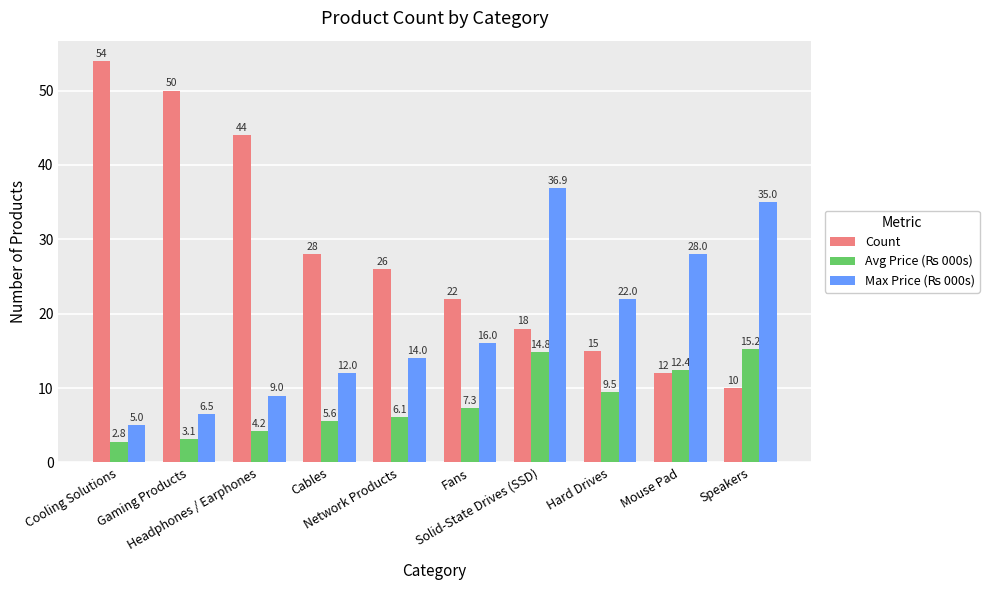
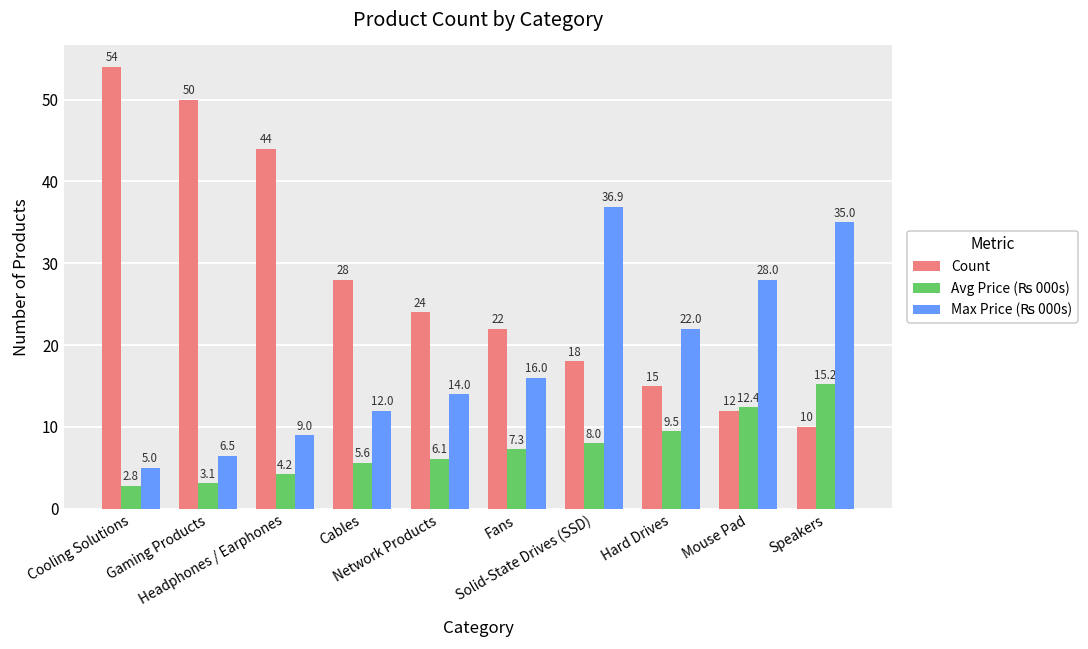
  {
    "Count": {
      "Cooling Solutions": 54,
      "Gaming Products": 50,
      "Headphones / Earphones": 44,
      "Cables": 28,
-     "Network Products": 26,
+     "Network Products": 24,
      "Fans": 22,
      "Solid-State Drives (SSD)": 18,
      "Hard Drives": 15,
      "Mouse Pad": 12,
      "Speakers": 10
    },
    "Avg Price (₨ 000s)": {
      "Cooling Solutions": 2.8,
      "Gaming Products": 3.1,
      "Headphones / Earphones": 4.2,
      "Cables": 5.6,
      "Network Products": 6.1,
      "Fans": 7.3,
-     "Solid-State Drives (SSD)": 14.8,
+     "Solid-State Drives (SSD)": 8.0,
      "Hard Drives": 9.5,
      "Mouse Pad": 12.4,
      "Speakers": 15.2
    },
    "Max Price (₨ 000s)": {
      "Cooling Solutions": 5.0,
      "Gaming Products": 6.5,
      "Headphones / Earphones": 9.0,
      "Cables": 12.0,
      "Network Products": 14.0,
      "Fans": 16.0,
      "Solid-State Drives (SSD)": 36.9,
      "Hard Drives": 22.0,
      "Mouse Pad": 28.0,
      "Speakers": 35.0
    }
  }
